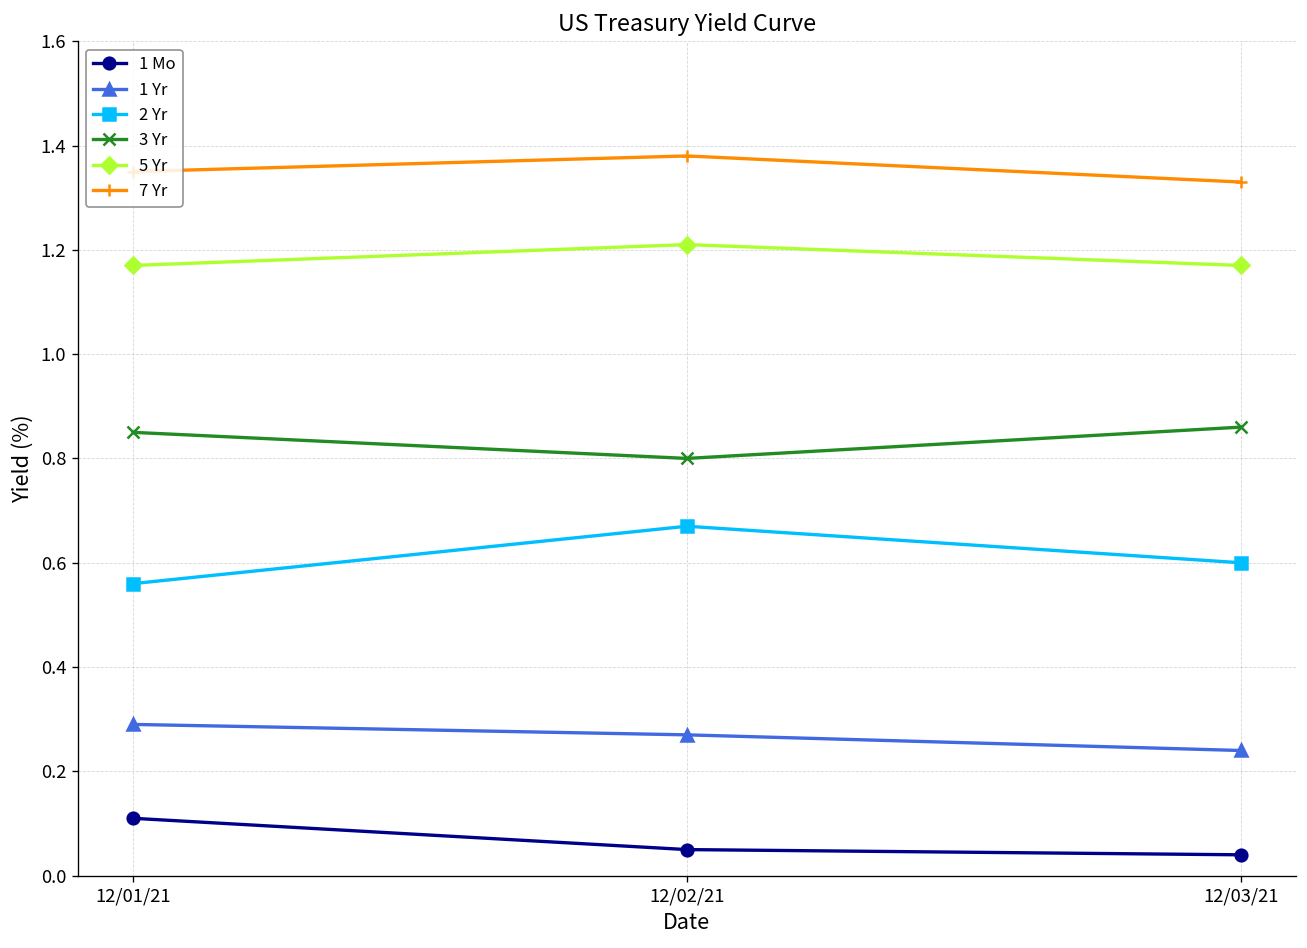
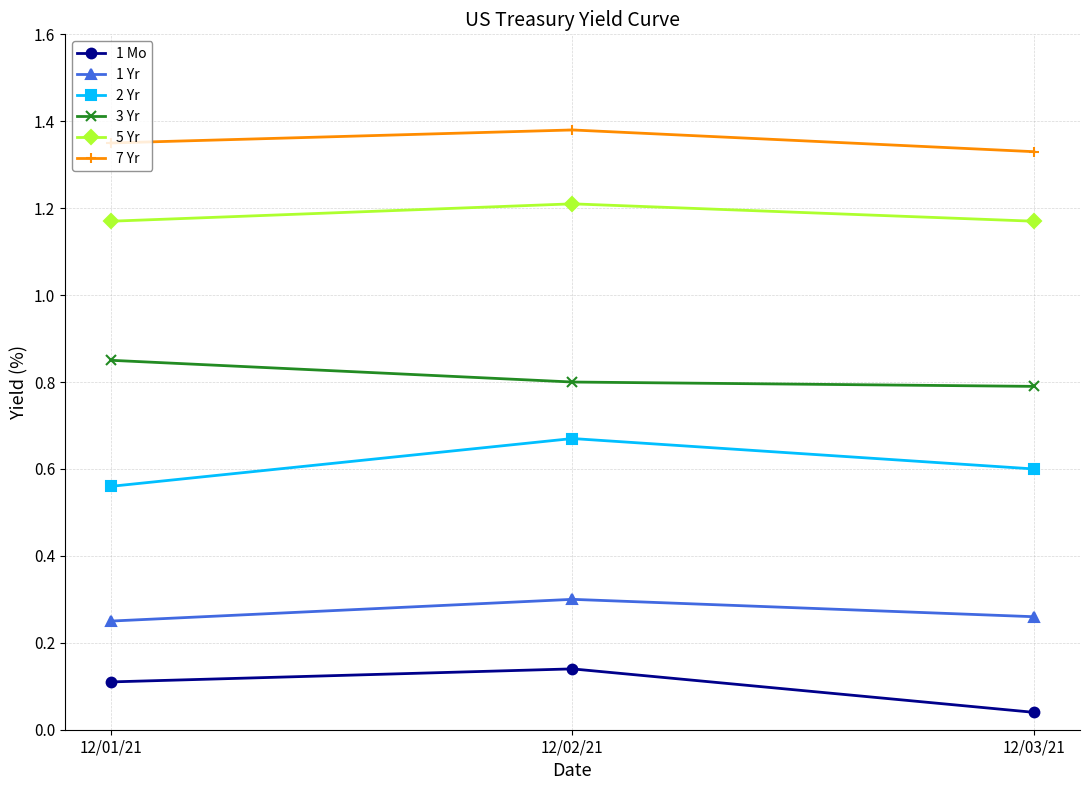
  {
    "1 Mo": {
      "12/01/21": 0.11,
-     "12/02/21": 0.05,
+     "12/02/21": 0.14,
      "12/03/21": 0.04
    },
    "1 Yr": {
-     "12/01/21": 0.29,
-     "12/02/21": 0.27,
-     "12/03/21": 0.24
+     "12/01/21": 0.25,
+     "12/02/21": 0.30,
+     "12/03/21": 0.26
    },
    "2 Yr": {
      "12/01/21": 0.56,
      "12/02/21": 0.67,
      "12/03/21": 0.60
    },
    "3 Yr": {
      "12/01/21": 0.85,
      "12/02/21": 0.80,
-     "12/03/21": 0.86
+     "12/03/21": 0.79
    },
    "5 Yr": {
      "12/01/21": 1.17,
      "12/02/21": 1.21,
      "12/03/21": 1.17
    },
    "7 Yr": {
      "12/02/21": 1.38,
      "12/03/21": 1.33
    }
  }
